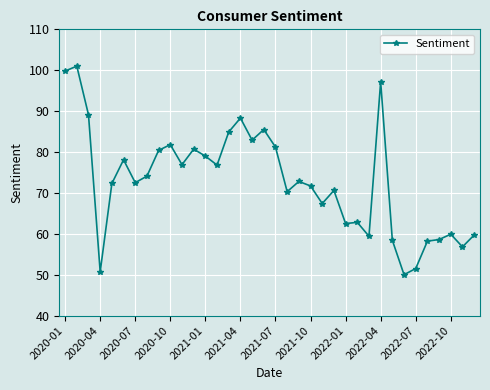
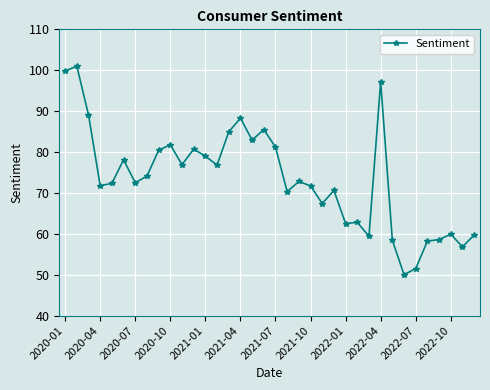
  {
    "2020-01": 100,
-   "2020-04": 51,
+   "2020-04": 72,
    "2020-07": 73,
    "2020-10": 82,
    "2021-01": 79,
    "2021-04": 88,
    "2021-07": 81,
    "2021-10": 72,
    "2022-01": 63,
    "2022-04": 97,
    "2022-07": 52,
    "2022-10": 60
  }
